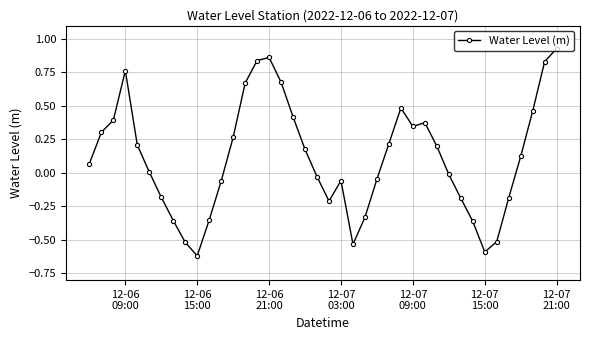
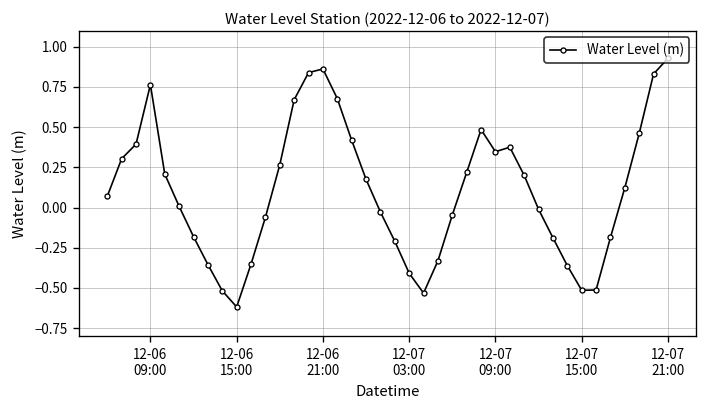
  {
    "12-06 09:00": 0.76,
    "12-06 15:00": -0.62,
    "12-06 21:00": 0.86,
-   "12-07 03:00": -0.06,
+   "12-07 03:00": -0.41,
    "12-07 09:00": 0.35,
-   "12-07 15:00": -0.59
+   "12-07 15:00": -0.51
  }
